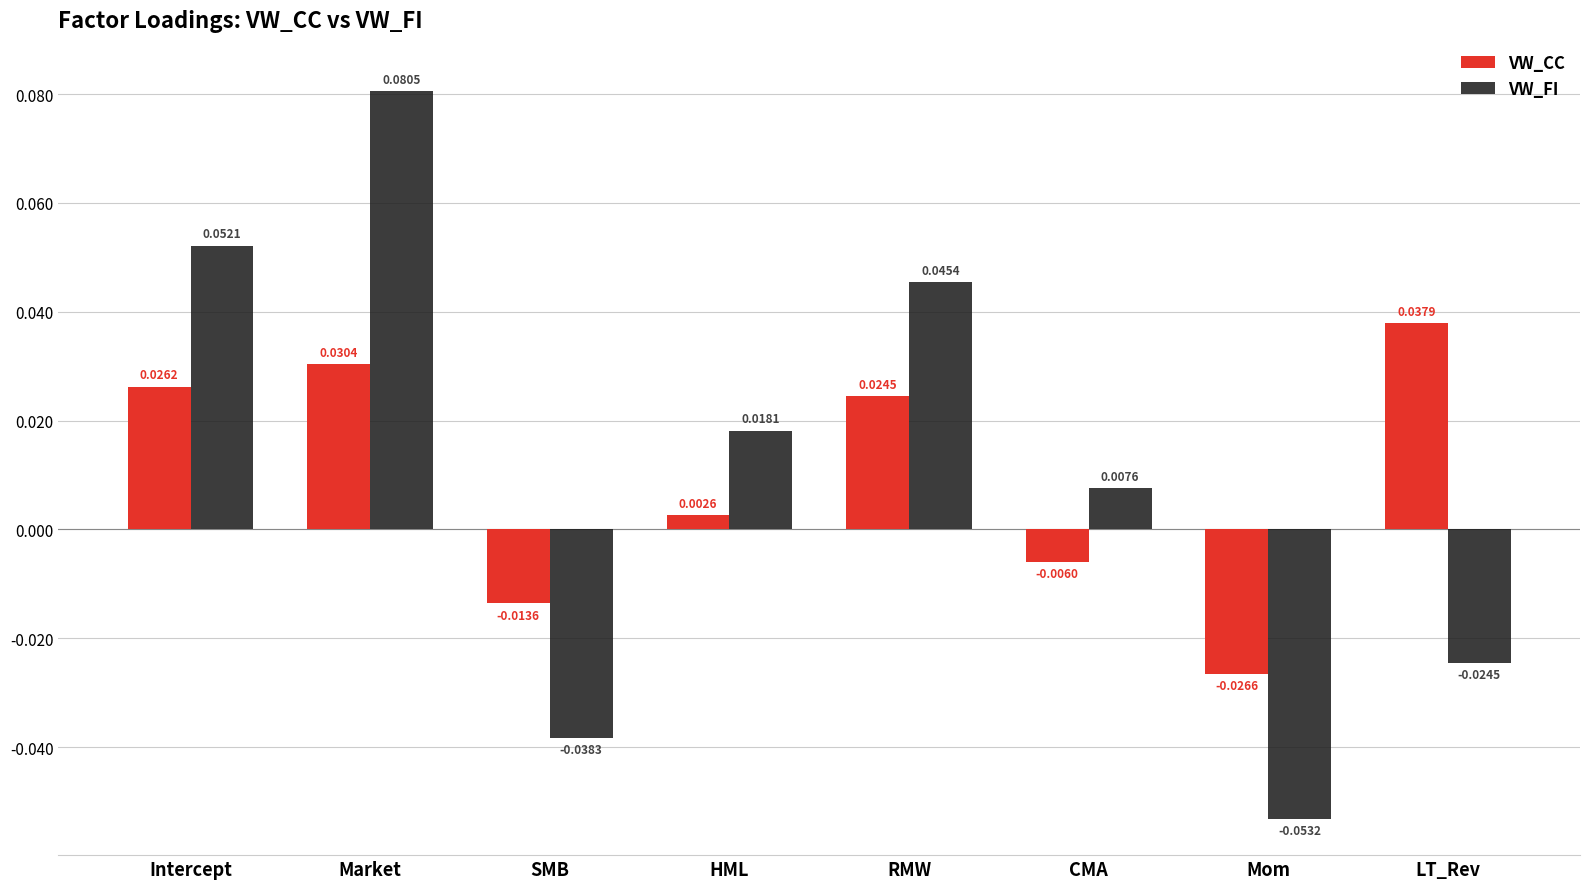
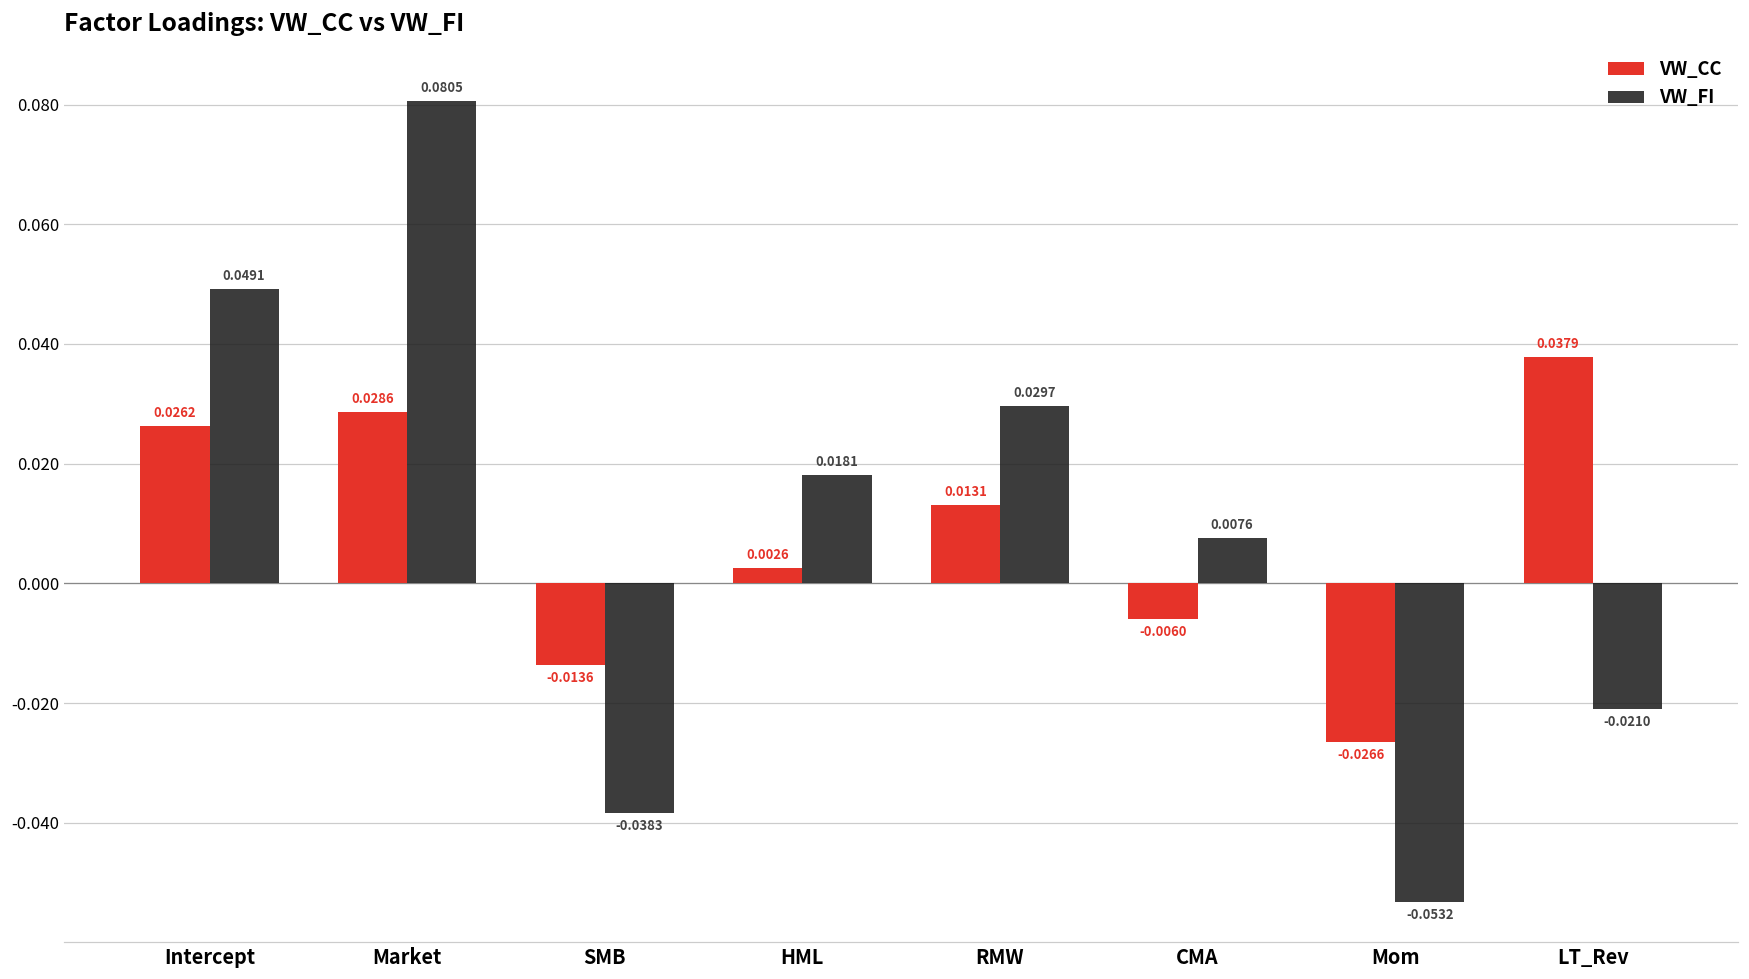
  {
    "VW_CC": {
      "Intercept": 0.0262,
-     "Market": 0.0304,
+     "Market": 0.0286,
      "SMB": -0.0136,
      "HML": 0.0026,
-     "RMW": 0.0245,
+     "RMW": 0.0131,
      "CMA": -0.0060,
      "Mom": -0.0266,
      "LT_Rev": 0.0379
    },
    "VW_FI": {
-     "Intercept": 0.0521,
+     "Intercept": 0.0491,
      "Market": 0.0805,
      "SMB": -0.0383,
      "HML": 0.0181,
-     "RMW": 0.0454,
+     "RMW": 0.0297,
      "CMA": 0.0076,
      "Mom": -0.0532,
-     "LT_Rev": -0.0245
+     "LT_Rev": -0.0210
    }
  }
